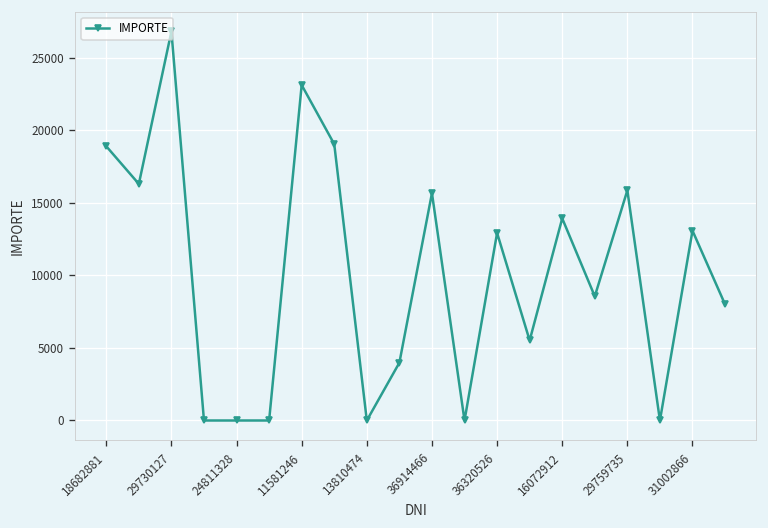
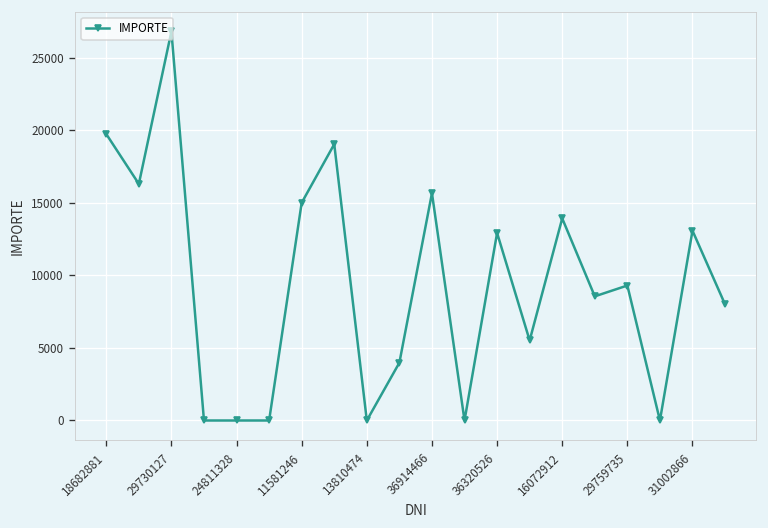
  {
-   "18682881": 18900,
+   "18682881": 19700,
    "24811328": 0,
-   "11581246": 23100,
+   "11581246": 15000,
    "13810474": 0,
    "36914466": 15700,
    "36320526": 12900,
    "16072912": 13900,
-   "29759735": 15900,
+   "29759735": 9300,
    "31002866": 13100
  }
